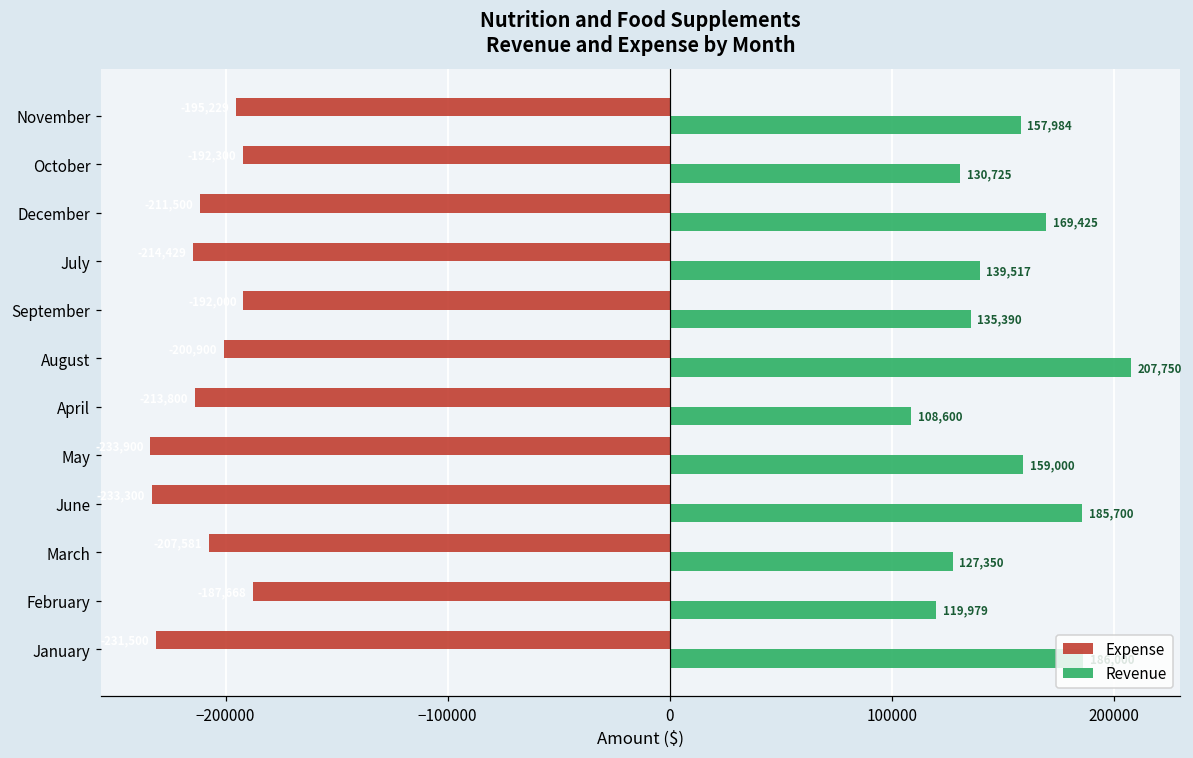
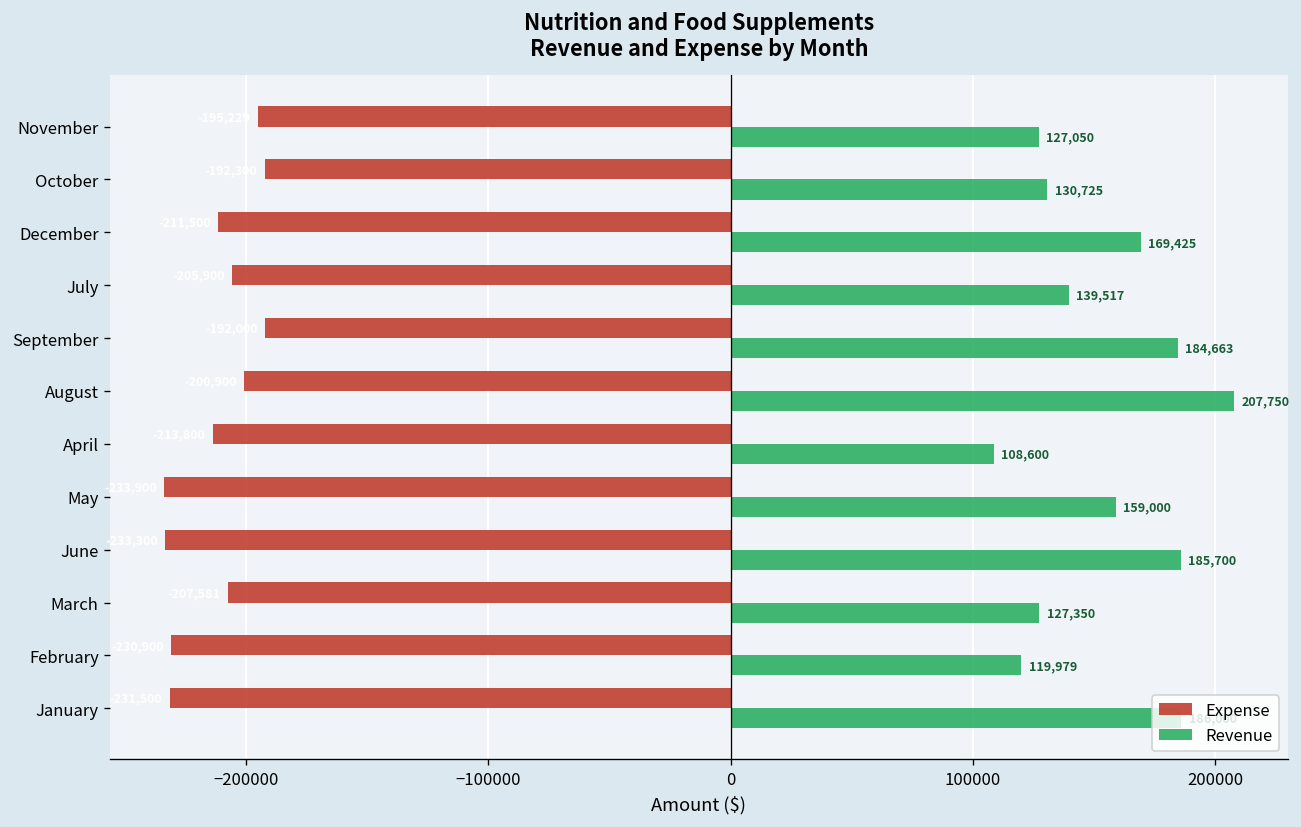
  {
    "Expense": {
      "November": "-195000",
      "October": "-192000",
      "December": "-212000",
-     "July": "-214000",
+     "July": "-206000",
      "September": "-192000",
      "August": "-201000",
      "April": "-214000",
      "May": "-234000",
      "June": "-233000",
      "March": "-208000",
-     "February": "-188000",
+     "February": "-231000",
      "January": "-232000"
    },
    "Revenue": {
-     "November": "157,984",
+     "November": "127,050",
      "October": "130,725",
      "December": "169,425",
      "July": "139,517",
-     "September": "135,390",
+     "September": "184,663",
      "August": "207,750",
      "April": "108,600",
      "May": "159,000",
      "June": "185,700",
      "March": "127,350",
      "February": "119,979"
    }
  }
